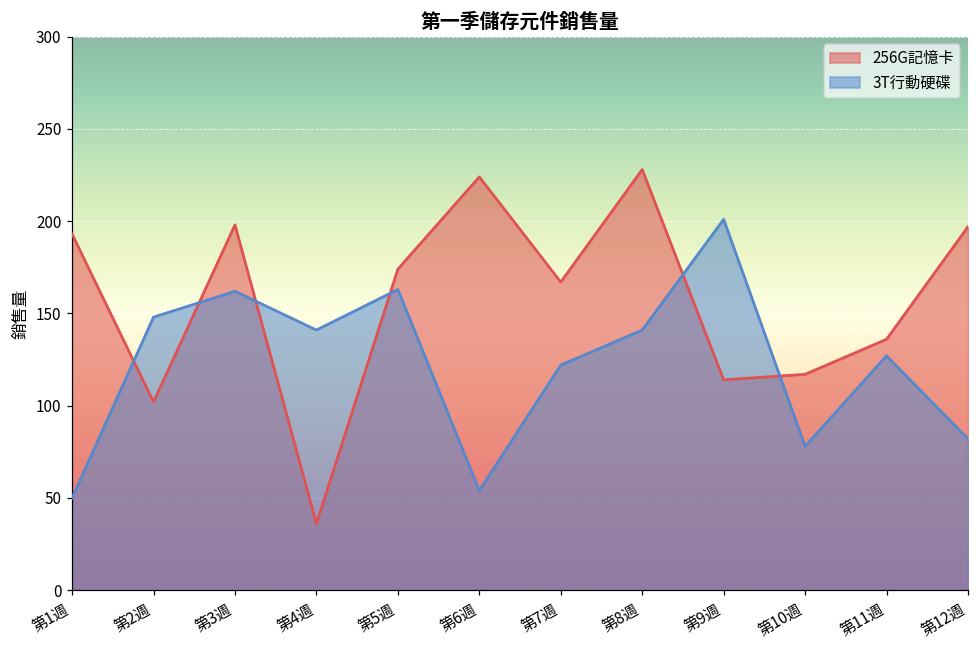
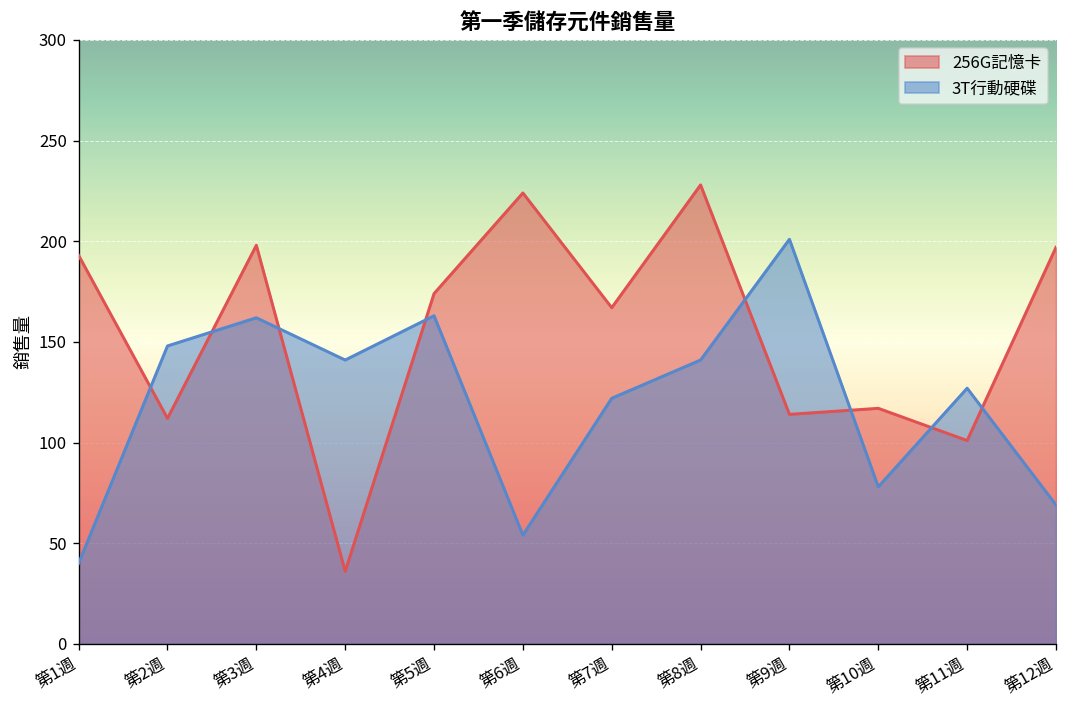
  {
    "256G記憶卡": {
      "第1週": 193,
-     "第2週": 102,
+     "第2週": 112,
      "第3週": 198,
      "第4週": 36,
      "第5週": 174,
      "第6週": 224,
      "第7週": 167,
      "第8週": 228,
      "第9週": 114,
      "第10週": 117,
-     "第11週": 136,
+     "第11週": 101,
      "第12週": 197
    },
    "3T行動硬碟": {
-     "第1週": 50,
+     "第1週": 40,
      "第2週": 148,
      "第3週": 162,
      "第4週": 141,
      "第5週": 163,
      "第6週": 54,
      "第7週": 122,
      "第8週": 141,
      "第9週": 201,
      "第10週": 78,
      "第11週": 127,
-     "第12週": 82
+     "第12週": 69
    }
  }
